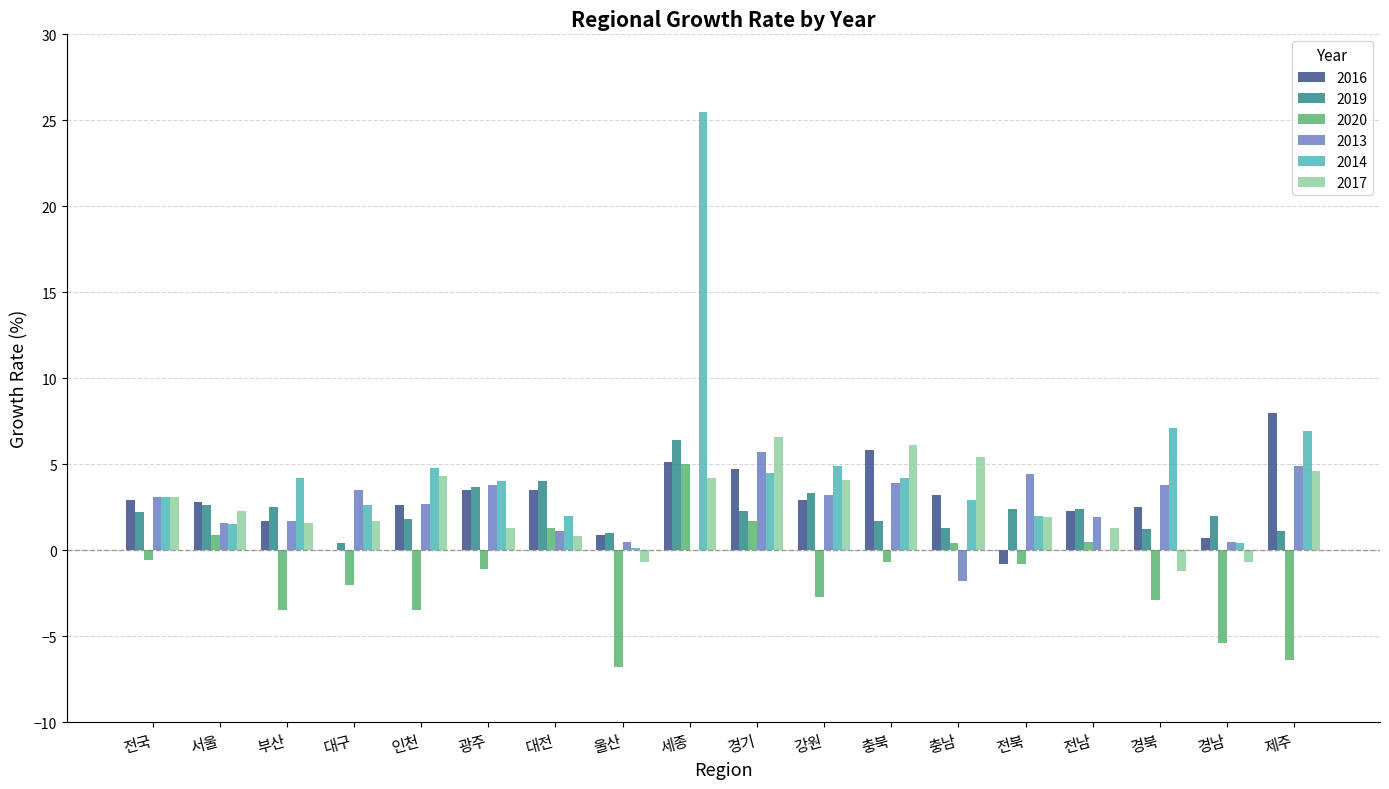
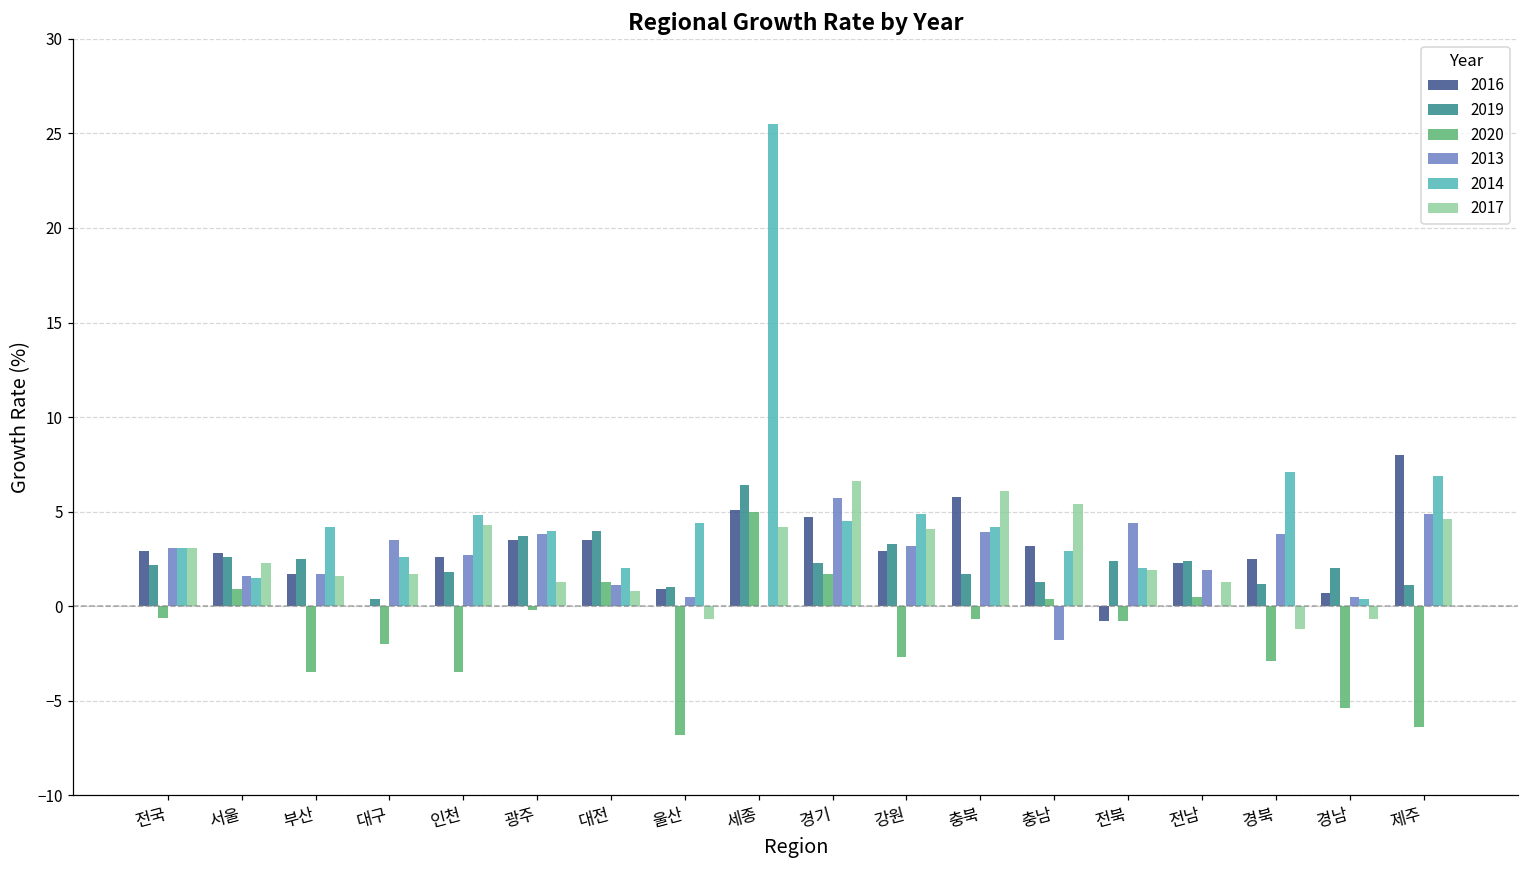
  {
    "2016": {
      "전국": 2.9,
      "서울": 2.8,
      "부산": 1.7,
      "대구": 0.0,
      "인천": 2.6,
      "광주": 3.5,
      "대전": 3.5,
      "울산": 0.9,
      "세종": 5.1,
      "경기": 4.7,
      "강원": 2.9,
      "충북": 5.8,
      "충남": 3.2,
      "전북": -0.8,
      "전남": 2.3,
      "경북": 2.5,
      "경남": 0.7,
      "제주": 8.0
    },
    "2019": {
      "전국": 2.2,
      "서울": 2.6,
      "부산": 2.5,
      "대구": 0.4,
      "인천": 1.8,
      "광주": 3.7,
      "대전": 4.0,
      "울산": 1.0,
      "세종": 6.4,
      "경기": 2.3,
      "강원": 3.3,
      "충북": 1.7,
      "충남": 1.3,
      "전북": 2.4,
      "전남": 2.4,
      "경북": 1.2,
      "경남": 2.0,
      "제주": 1.1
    },
    "2020": {
      "전국": -0.6,
      "서울": 0.9,
      "부산": -3.5,
      "대구": -2.0,
      "인천": -3.5,
-     "광주": -1.1,
+     "광주": -0.2,
      "대전": 1.3,
      "울산": -6.8,
      "세종": 5.0,
      "경기": 1.7,
      "강원": -2.7,
      "충북": -0.7,
      "충남": 0.4,
      "전북": -0.8,
      "전남": 0.5,
      "경북": -2.9,
      "경남": -5.4,
      "제주": -6.4
    },
    "2013": {
      "전국": 3.1,
      "서울": 1.6,
      "부산": 1.7,
      "대구": 3.5,
      "인천": 2.7,
      "광주": 3.8,
      "대전": 1.1,
      "울산": 0.5,
      "세종": 0.0,
      "경기": 5.7,
      "강원": 3.2,
      "충북": 3.9,
      "충남": -1.8,
      "전북": 4.4,
      "전남": 1.9,
      "경북": 3.8,
      "경남": 0.5,
      "제주": 4.9
    },
    "2014": {
      "전국": 3.1,
      "서울": 1.5,
      "부산": 4.2,
      "대구": 2.6,
      "인천": 4.8,
      "광주": 4.0,
      "대전": 2.0,
-     "울산": 0.1,
+     "울산": 4.4,
      "세종": 25.5,
      "경기": 4.5,
      "강원": 4.9,
      "충북": 4.2,
      "충남": 2.9,
      "전북": 2.0,
      "전남": 0.0,
      "경북": 7.1,
      "경남": 0.4,
      "제주": 6.9
    },
    "2017": {
      "전국": 3.1,
      "서울": 2.3,
      "부산": 1.6,
      "대구": 1.7,
      "인천": 4.3,
      "광주": 1.3,
      "대전": 0.8,
      "울산": -0.7,
      "세종": 4.2,
      "경기": 6.6,
      "강원": 4.1,
      "충북": 6.1,
      "충남": 5.4,
      "전북": 1.9,
      "전남": 1.3,
      "경북": -1.2,
      "경남": -0.7,
      "제주": 4.6
    }
  }
